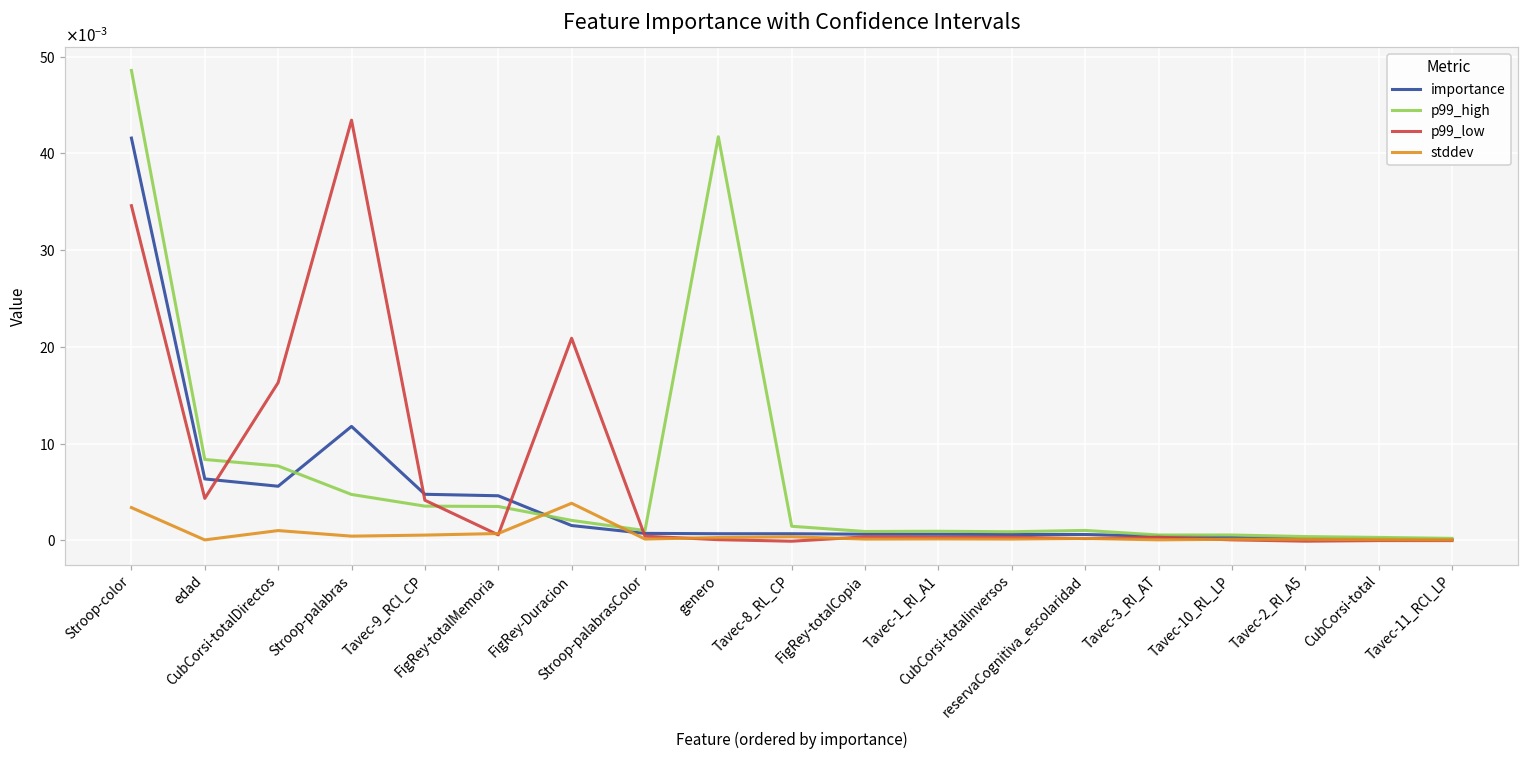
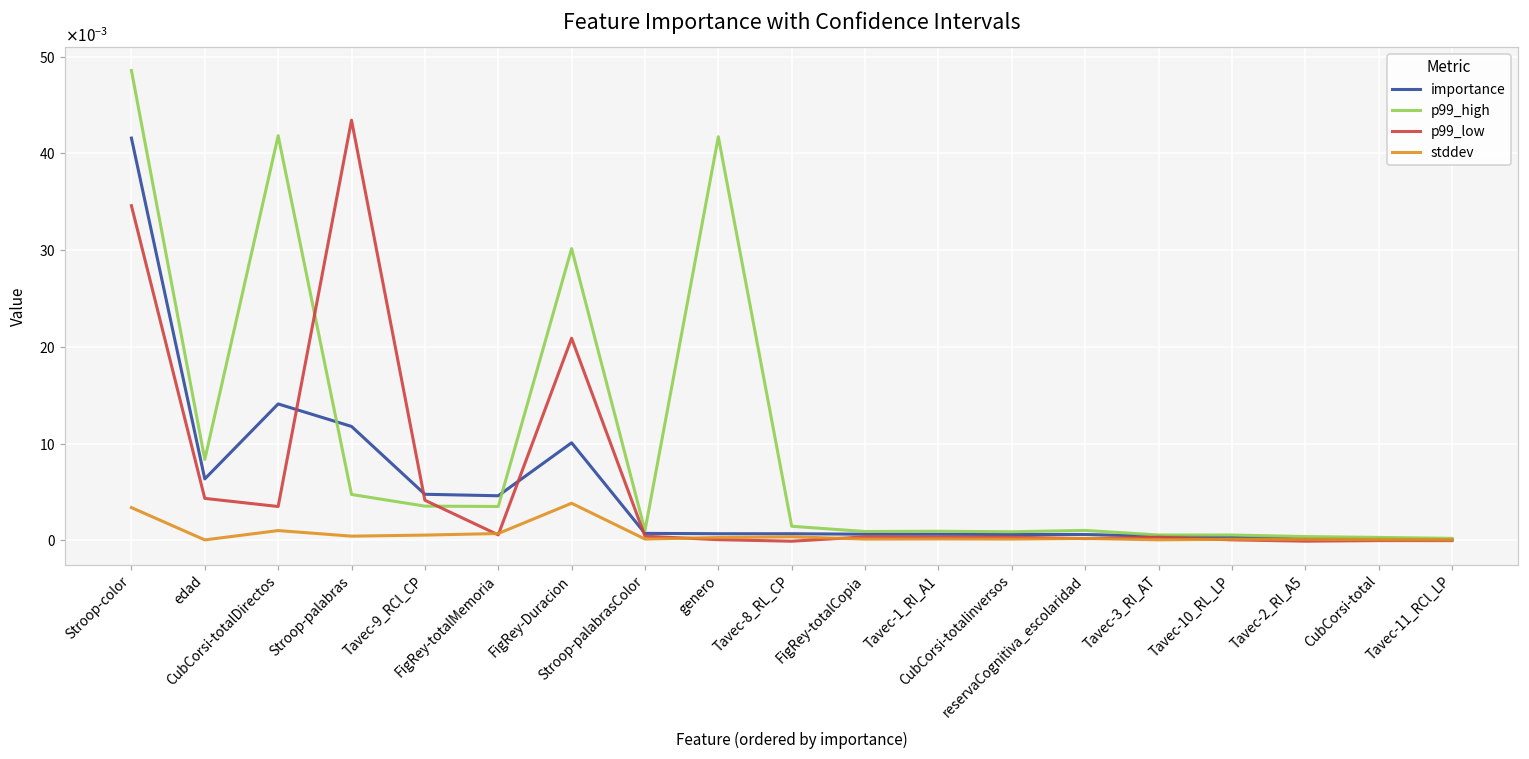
  {
    "importance": {
      "Stroop-color": 0.042,
      "edad": 0.006,
-     "CubCorsi-totalDirectos": 0.006,
+     "CubCorsi-totalDirectos": 0.014,
      "Stroop-palabras": 0.012,
      "Tavec-9_RCl_CP": 0.005,
      "FigRey-totalMemoria": 0.005,
-     "FigRey-Duracion": 0.002,
+     "FigRey-Duracion": 0.010,
      "genero": 0.001,
      "Tavec-8_RL_CP": 0.001,
      "Tavec-1_RI_A1": 0.001,
      "reservaCognitiva_escolaridad": 0.001
    },
    "p99_high": {
      "Stroop-color": 0.049,
      "edad": 0.008,
-     "CubCorsi-totalDirectos": 0.008,
+     "CubCorsi-totalDirectos": 0.042,
      "Stroop-palabras": 0.005,
      "Tavec-9_RCl_CP": 0.004,
      "FigRey-totalMemoria": 0.004,
-     "FigRey-Duracion": 0.002,
+     "FigRey-Duracion": 0.030,
      "Stroop-palabrasColor": 0.001,
      "genero": 0.042,
      "Tavec-8_RL_CP": 0.001,
      "Tavec-1_RI_A1": 0.001,
      "reservaCognitiva_escolaridad": 0.001
    },
    "p99_low": {
      "Stroop-color": 0.035,
      "edad": 0.004,
-     "CubCorsi-totalDirectos": 0.016,
+     "CubCorsi-totalDirectos": 0.004,
      "Stroop-palabras": 0.043,
      "Tavec-9_RCl_CP": 0.004,
      "FigRey-Duracion": 0.021,
      "Tavec-8_RL_CP": 0.000
    },
    "stddev": {
      "Stroop-color": 0.003,
      "edad": 0.000,
      "CubCorsi-totalDirectos": 0.001,
      "Stroop-palabras": 0.000,
      "Tavec-9_RCl_CP": 0.001,
      "FigRey-Duracion": 0.004,
      "Stroop-palabrasColor": 0.000,
      "Tavec-8_RL_CP": 0.000
    }
  }
